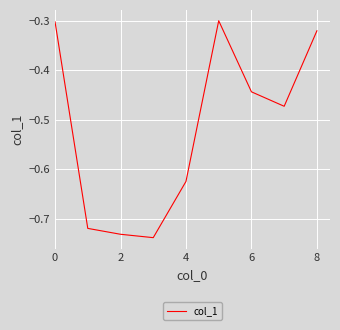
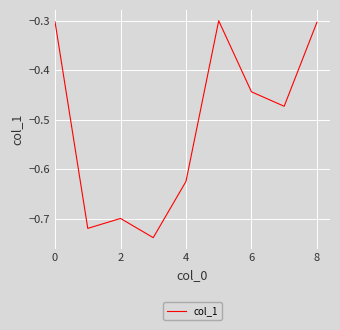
  {
    "0": -0.30,
-   "2": -0.73,
+   "2": -0.70,
    "4": -0.62,
    "6": -0.44,
-   "8": -0.32
+   "8": -0.30
  }
